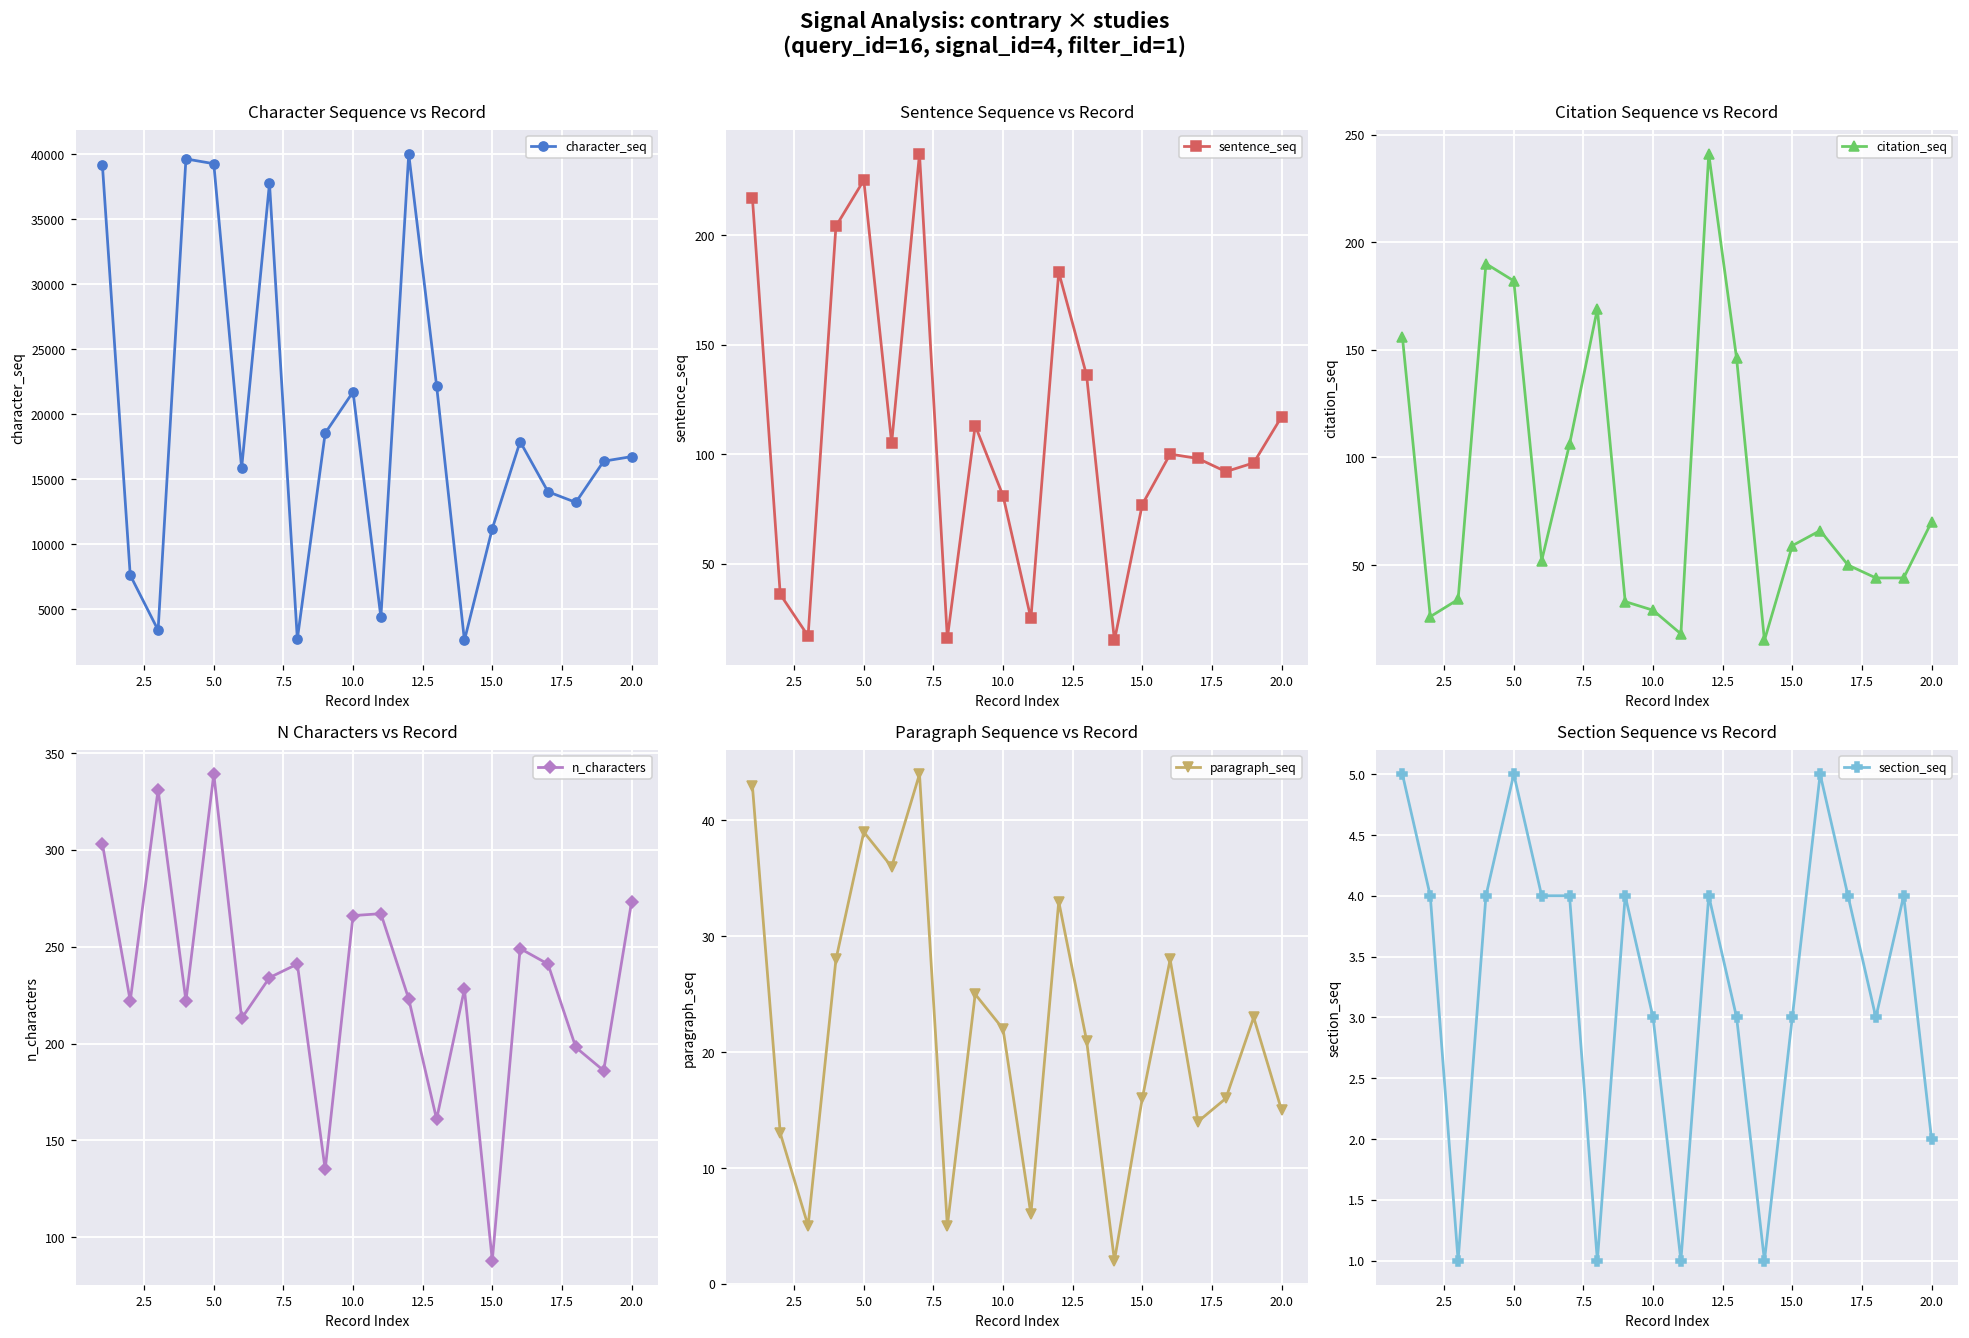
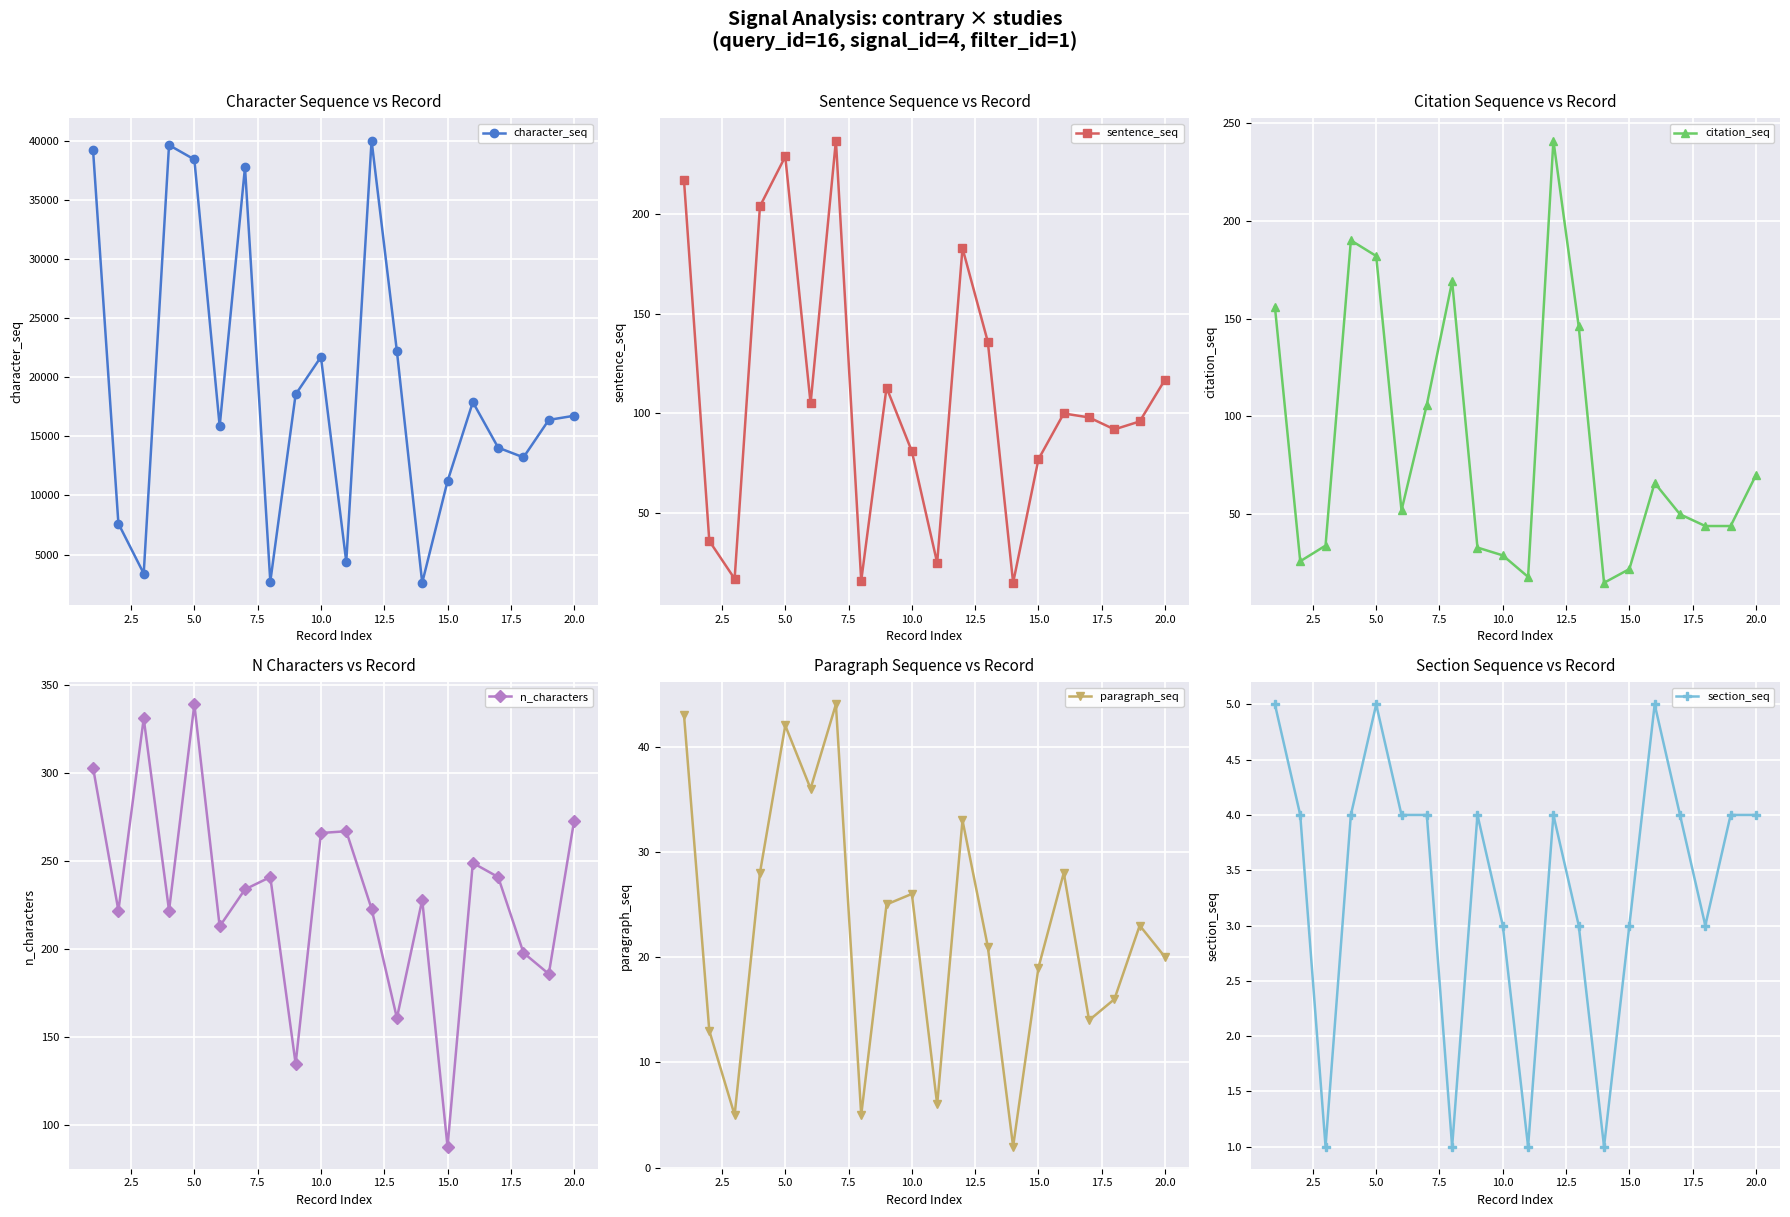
  {
    "Character Sequence vs Record": {
-     "5.0": 39200,
+     "5.0": 38400,
      "10.0": 21700,
      "15.0": 11200,
      "20.0": 16700
    },
    "Sentence Sequence vs Record": {
-     "5.0": 225,
+     "5.0": 229,
      "10.0": 81,
      "15.0": 77,
      "20.0": 117
    },
    "Citation Sequence vs Record": {
      "5.0": 182,
      "10.0": 29,
-     "15.0": 59,
+     "15.0": 22,
      "20.0": 70
    },
    "N Characters vs Record": {
      "5.0": 339,
      "10.0": 266,
      "15.0": 88,
      "20.0": 273
    },
    "Paragraph Sequence vs Record": {
-     "5.0": 39,
-     "10.0": 22,
-     "15.0": 16,
-     "20.0": 15
+     "5.0": 42,
+     "10.0": 26,
+     "15.0": 19,
+     "20.0": 20
    },
    "Section Sequence vs Record": {
      "5.0": 5,
      "10.0": 3,
      "15.0": 3,
-     "20.0": 2
+     "20.0": 4
    }
  }
